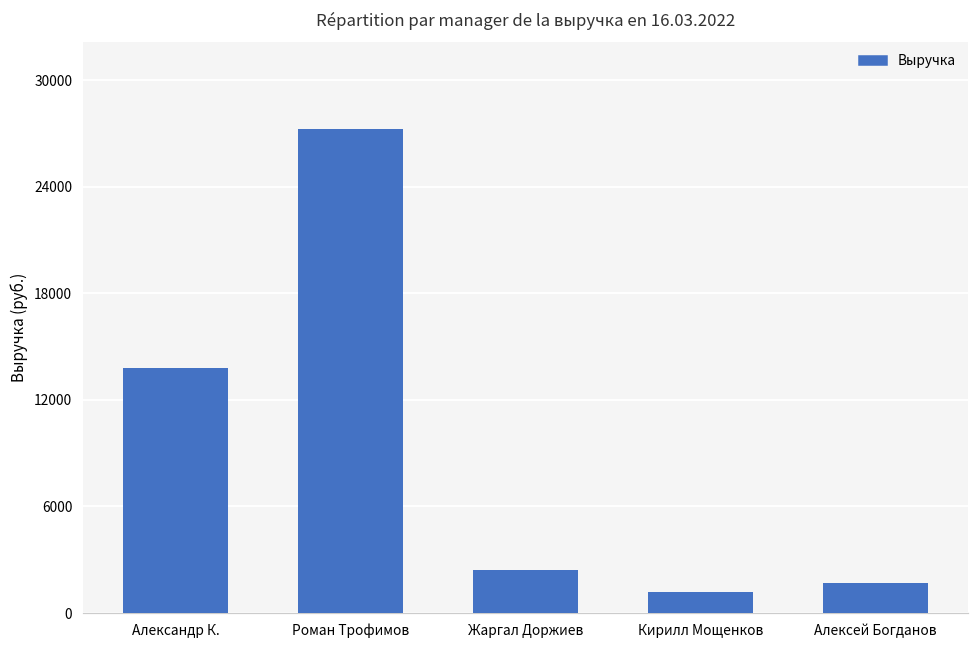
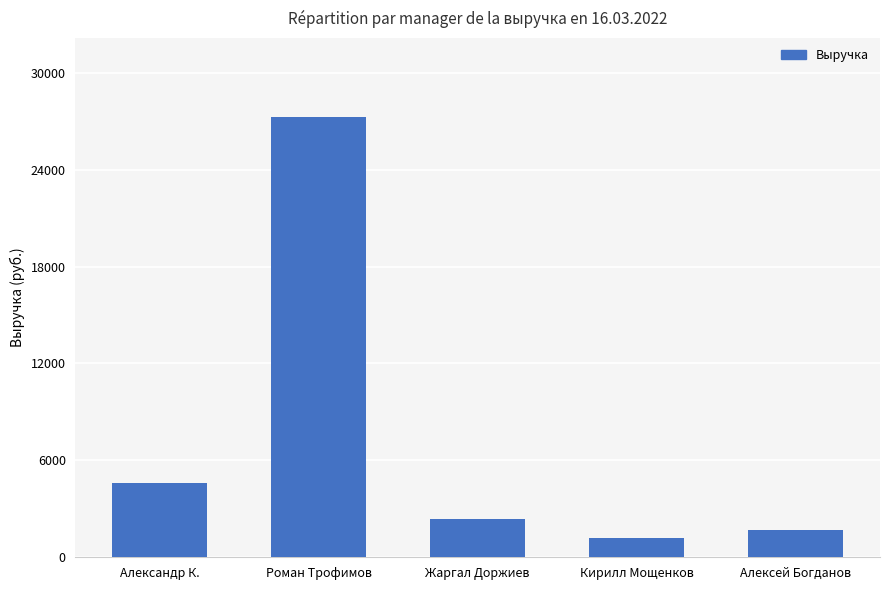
  {
-   "Александр К.": 13800,
+   "Александр К.": 4600,
    "Роман Трофимов": 27200,
    "Жаргал Доржиев": 2400,
    "Кирилл Мощенков": 1200,
    "Алексей Богданов": 1700
  }
